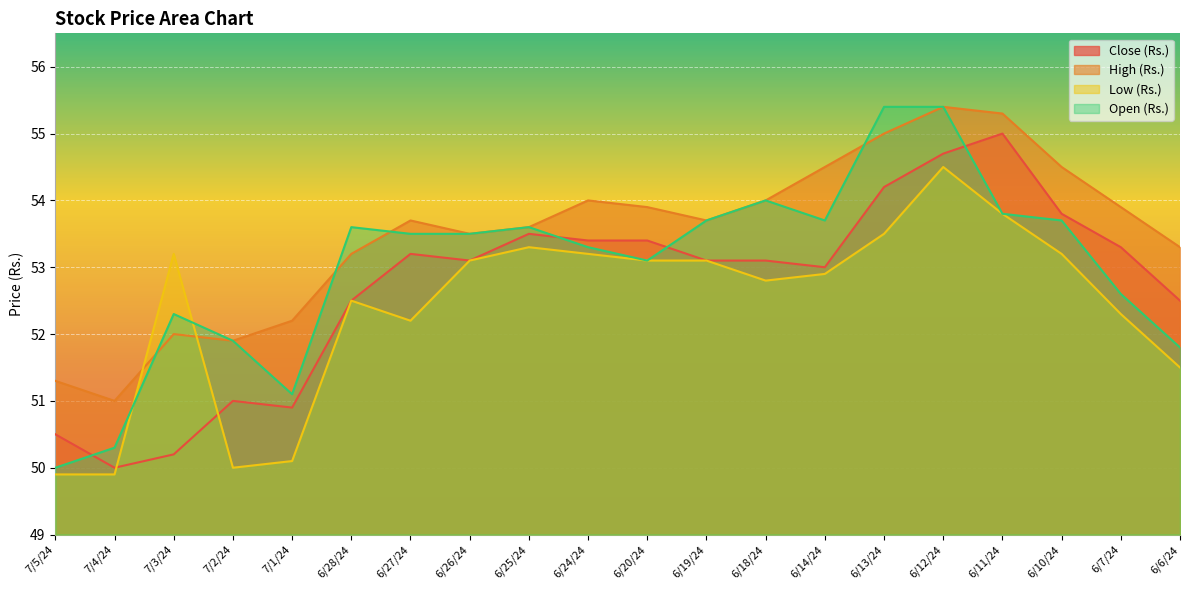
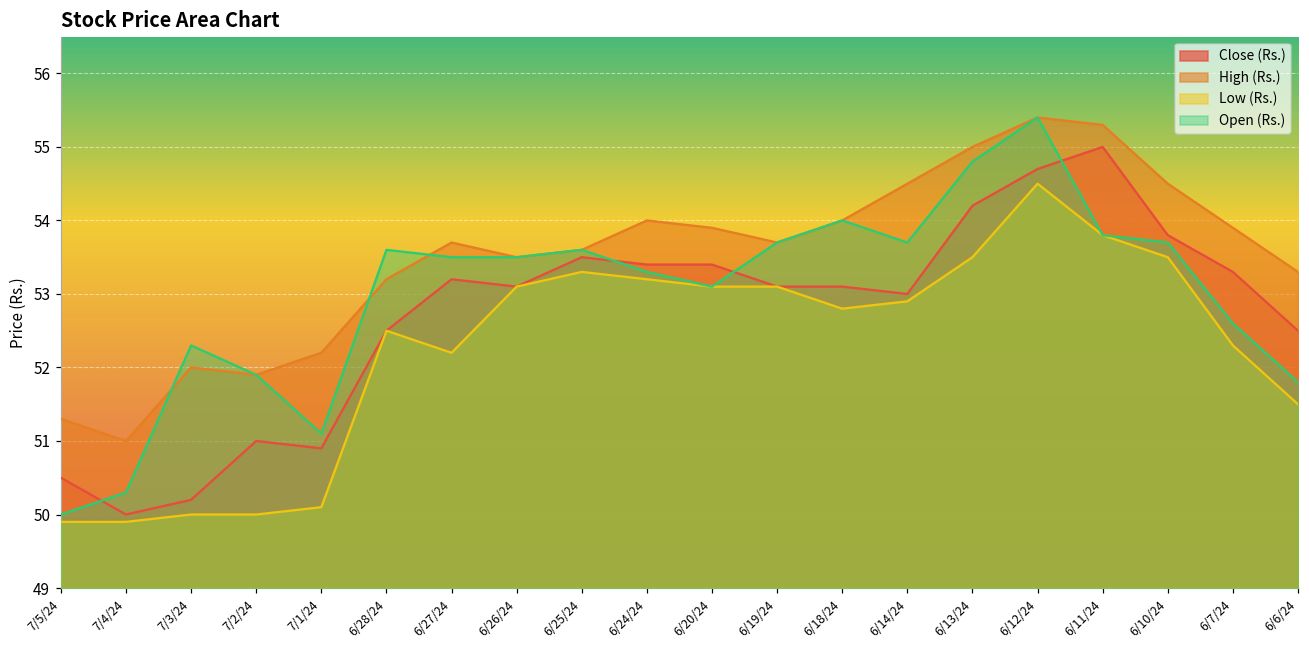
  {
    "Low (Rs.)": {
      "7/5/24": 49.9,
      "7/4/24": 49.9,
-     "7/3/24": 53.2,
+     "7/3/24": 50.0,
      "7/2/24": 50.0,
      "7/1/24": 50.1,
      "6/27/24": 52.2,
      "6/25/24": 53.3,
      "6/24/24": 53.2,
      "6/18/24": 52.8,
      "6/14/24": 52.9,
      "6/13/24": 53.5,
      "6/12/24": 54.5,
-     "6/10/24": 53.2,
+     "6/10/24": 53.5,
      "6/7/24": 52.3,
      "6/6/24": 51.5
    },
    "Open (Rs.)": {
      "7/5/24": 50.0,
      "7/4/24": 50.3,
      "7/3/24": 52.3,
      "7/1/24": 51.1,
      "6/28/24": 53.6,
      "6/27/24": 53.5,
      "6/24/24": 53.3,
      "6/14/24": 53.7,
-     "6/13/24": 55.4,
+     "6/13/24": 54.8,
      "6/10/24": 53.7,
      "6/7/24": 52.6,
      "6/6/24": 51.8
    }
  }
